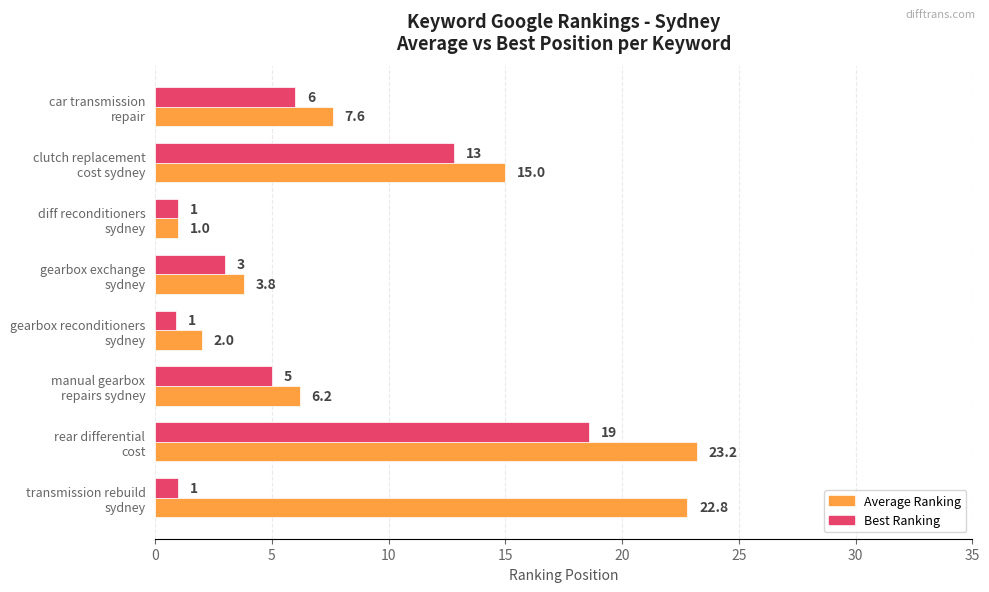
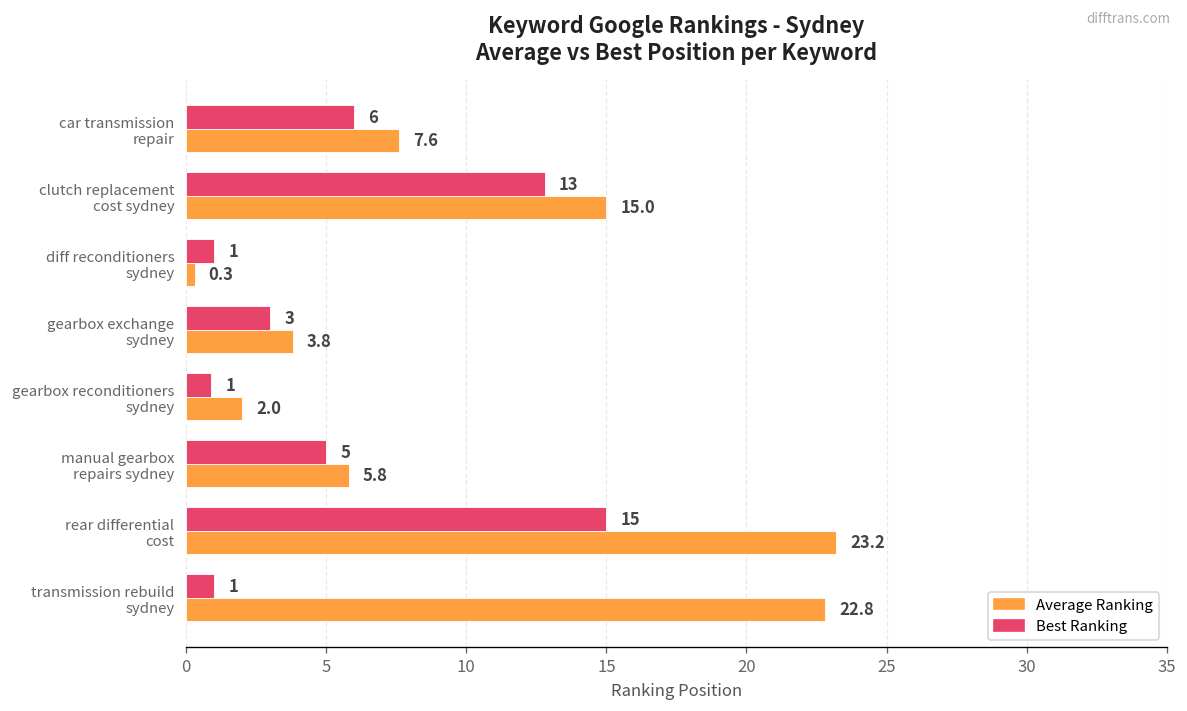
  {
    "Average Ranking": {
      "car transmission repair": 7.6,
      "clutch replacement cost sydney": 15.0,
-     "diff reconditioners sydney": 1.0,
+     "diff reconditioners sydney": 0.3,
      "gearbox exchange sydney": 3.8,
      "gearbox reconditioners sydney": 2.0,
-     "manual gearbox repairs sydney": 6.2,
+     "manual gearbox repairs sydney": 5.8,
      "rear differential cost": 23.2,
      "transmission rebuild sydney": 22.8
    },
    "Best Ranking": {
      "car transmission repair": 6,
      "clutch replacement cost sydney": 13,
      "diff reconditioners sydney": 1,
      "gearbox exchange sydney": 3,
      "gearbox reconditioners sydney": 1,
      "manual gearbox repairs sydney": 5,
-     "rear differential cost": 19,
+     "rear differential cost": 15,
      "transmission rebuild sydney": 1
    }
  }
